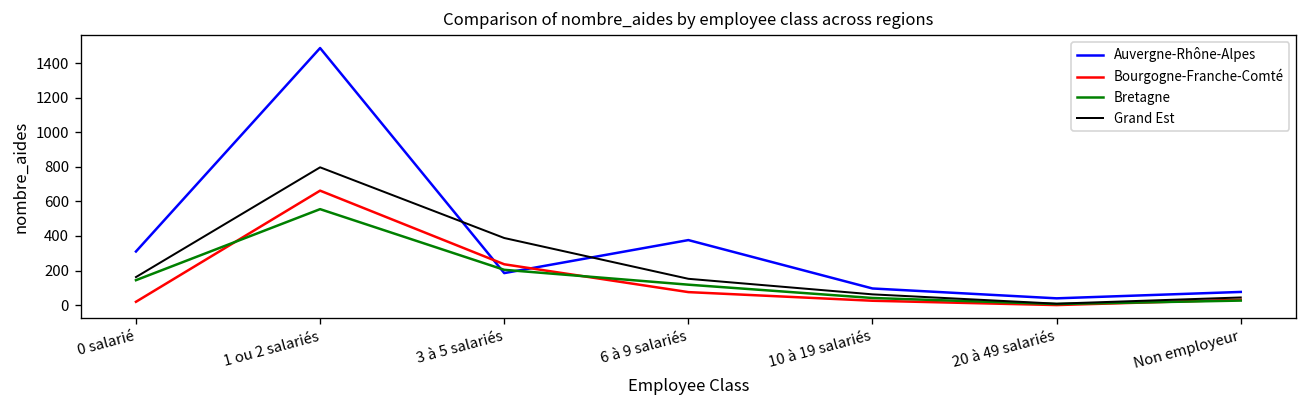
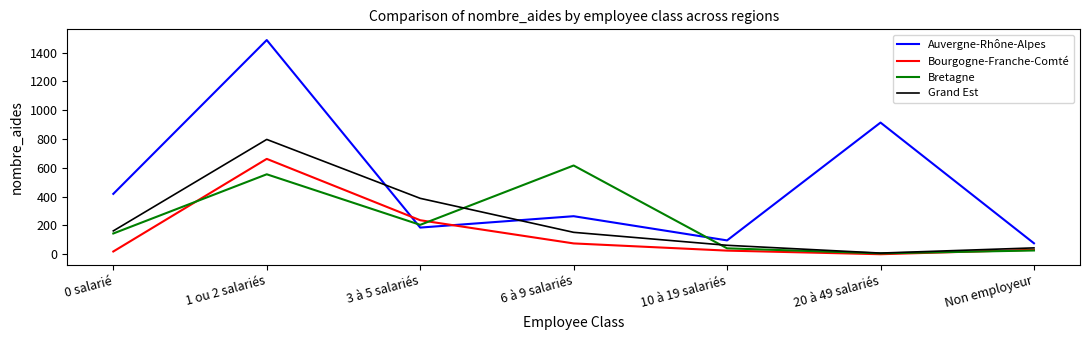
  {
    "Auvergne-Rhône-Alpes": {
-     "0 salarié": 310,
+     "0 salarié": 420,
      "1 ou 2 salariés": 1490,
      "3 à 5 salariés": 190,
-     "6 à 9 salariés": 380,
+     "6 à 9 salariés": 260,
      "10 à 19 salariés": 100,
-     "20 à 49 salariés": 40,
+     "20 à 49 salariés": 910,
      "Non employeur": 80
    },
    "Bourgogne-Franche-Comté": {
      "0 salarié": 20,
      "1 ou 2 salariés": 660,
      "3 à 5 salariés": 240,
      "6 à 9 salariés": 80
    },
    "Bretagne": {
      "0 salarié": 140,
      "1 ou 2 salariés": 560,
      "3 à 5 salariés": 200,
-     "6 à 9 salariés": 120
+     "6 à 9 salariés": 620
    },
    "Grand Est": {
      "0 salarié": 160,
      "1 ou 2 salariés": 800,
      "3 à 5 salariés": 390,
      "6 à 9 salariés": 150,
      "10 à 19 salariés": 60
    }
  }
